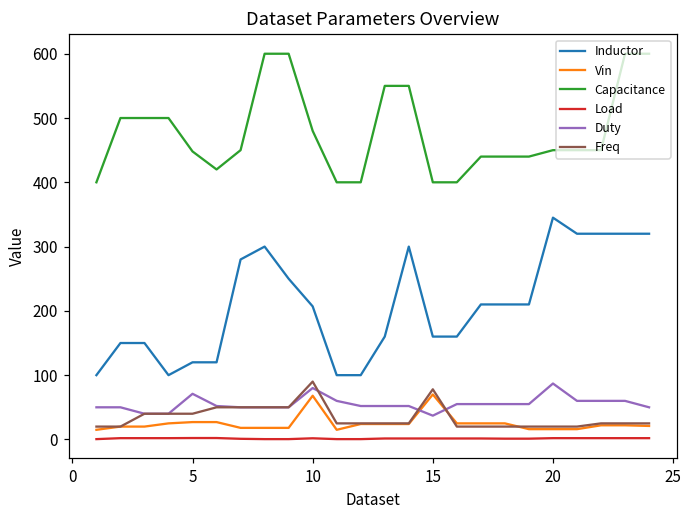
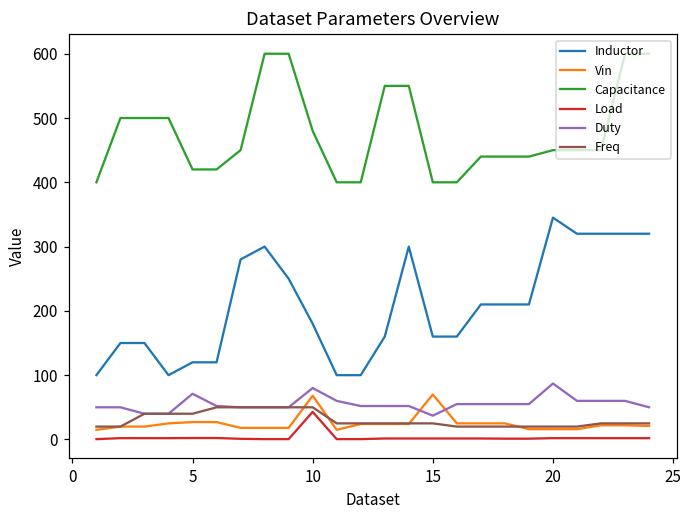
  {
    "Inductor": {
      "5": 120,
-     "10": 210,
+     "10": 180,
      "15": 160,
      "20": 350
    },
    "Vin": {
      "5": 30,
      "10": 70,
      "15": 70
    },
    "Capacitance": {
-     "5": 450,
+     "5": 420,
      "10": 480,
      "15": 400,
      "20": 450
    },
    "Load": {
      "5": 0,
-     "10": 0,
+     "10": 40,
      "15": 0,
      "20": 0
    },
    "Duty": {
      "5": 70,
      "10": 80,
      "15": 40,
      "20": 90
    },
    "Freq": {
      "5": 40,
-     "10": 90,
-     "15": 80
+     "10": 50,
+     "15": 30
    }
  }
